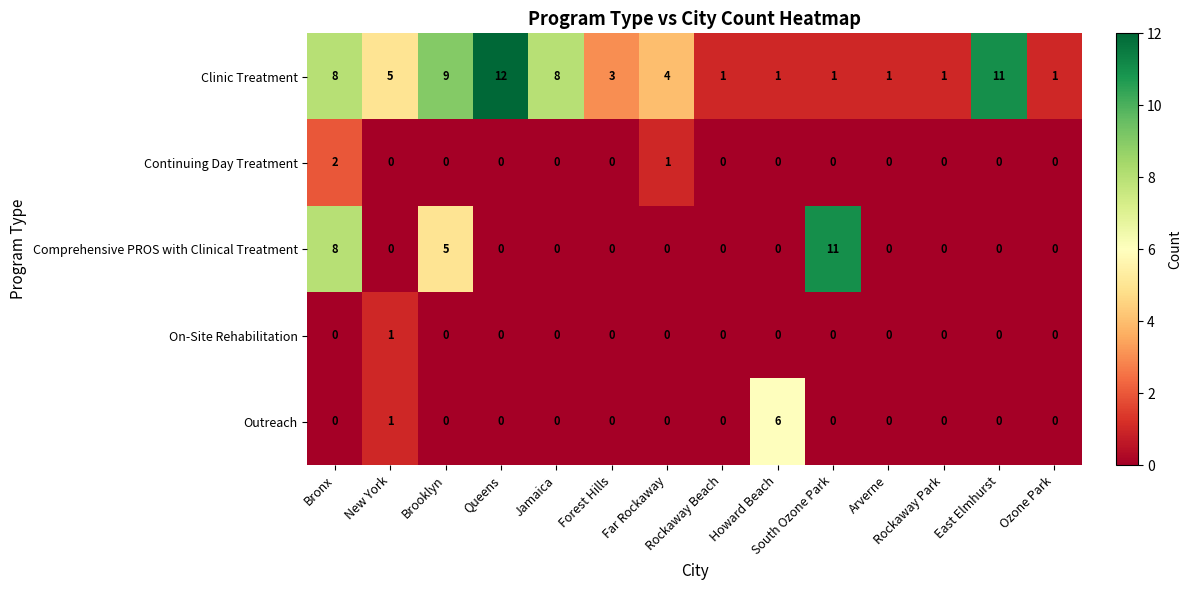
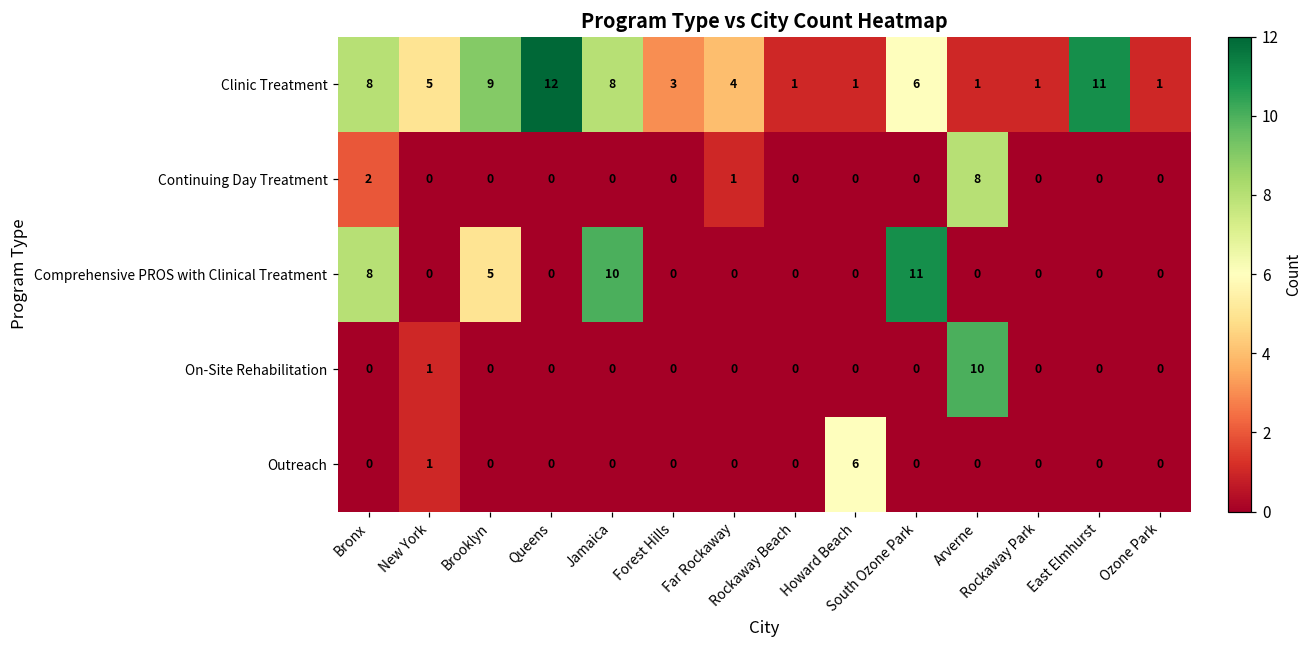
  {
    "Clinic Treatment": {
      "Bronx": 8,
      "New York": 5,
      "Brooklyn": 9,
      "Queens": 12,
      "Jamaica": 8,
      "Forest Hills": 3,
      "Far Rockaway": 4,
      "Rockaway Beach": 1,
      "Howard Beach": 1,
-     "South Ozone Park": 1,
+     "South Ozone Park": 6,
      "Arverne": 1,
      "Rockaway Park": 1,
      "East Elmhurst": 11,
      "Ozone Park": 1
    },
    "Continuing Day Treatment": {
      "Bronx": 2,
      "New York": 0,
      "Brooklyn": 0,
      "Queens": 0,
      "Jamaica": 0,
      "Forest Hills": 0,
      "Far Rockaway": 1,
      "Rockaway Beach": 0,
      "Howard Beach": 0,
      "South Ozone Park": 0,
-     "Arverne": 0,
+     "Arverne": 8,
      "Rockaway Park": 0,
      "East Elmhurst": 0,
      "Ozone Park": 0
    },
    "Comprehensive PROS with Clinical Treatment": {
      "Bronx": 8,
      "New York": 0,
      "Brooklyn": 5,
      "Queens": 0,
-     "Jamaica": 0,
+     "Jamaica": 10,
      "Forest Hills": 0,
      "Far Rockaway": 0,
      "Rockaway Beach": 0,
      "Howard Beach": 0,
      "South Ozone Park": 11,
      "Arverne": 0,
      "Rockaway Park": 0,
      "East Elmhurst": 0,
      "Ozone Park": 0
    },
    "On-Site Rehabilitation": {
      "Bronx": 0,
      "New York": 1,
      "Brooklyn": 0,
      "Queens": 0,
      "Jamaica": 0,
      "Forest Hills": 0,
      "Far Rockaway": 0,
      "Rockaway Beach": 0,
      "Howard Beach": 0,
      "South Ozone Park": 0,
-     "Arverne": 0,
+     "Arverne": 10,
      "Rockaway Park": 0,
      "East Elmhurst": 0,
      "Ozone Park": 0
    },
    "Outreach": {
      "Bronx": 0,
      "New York": 1,
      "Brooklyn": 0,
      "Queens": 0,
      "Jamaica": 0,
      "Forest Hills": 0,
      "Far Rockaway": 0,
      "Rockaway Beach": 0,
      "Howard Beach": 6,
      "South Ozone Park": 0,
      "Arverne": 0,
      "Rockaway Park": 0,
      "East Elmhurst": 0,
      "Ozone Park": 0
    }
  }
